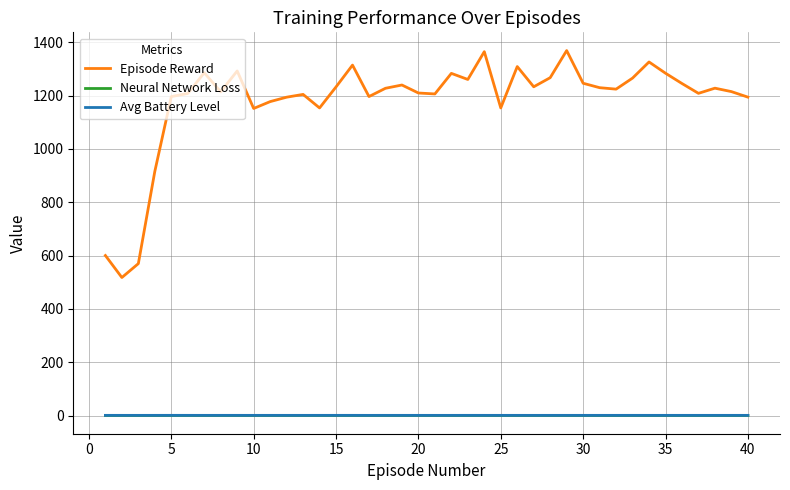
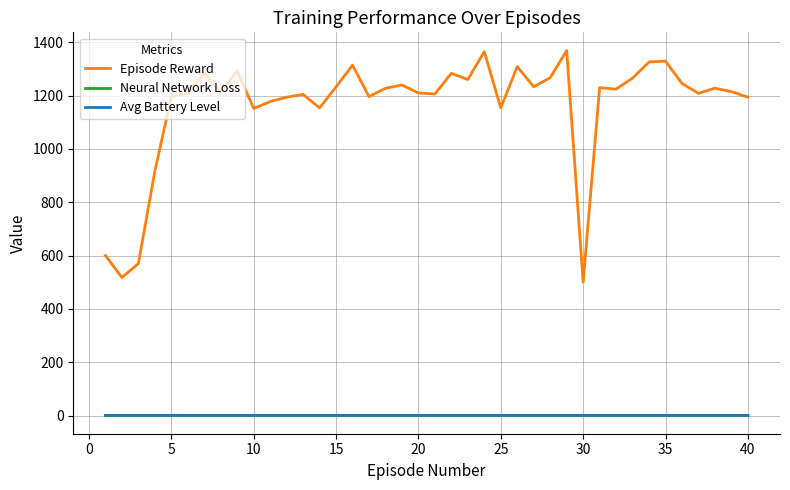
  {
    "Episode Reward": {
      "10": 1150,
      "15": 1230,
      "20": 1210,
      "25": 1150,
-     "30": 1250,
-     "35": 1280,
+     "30": 500,
+     "35": 1330,
      "40": 1190
    }
  }
